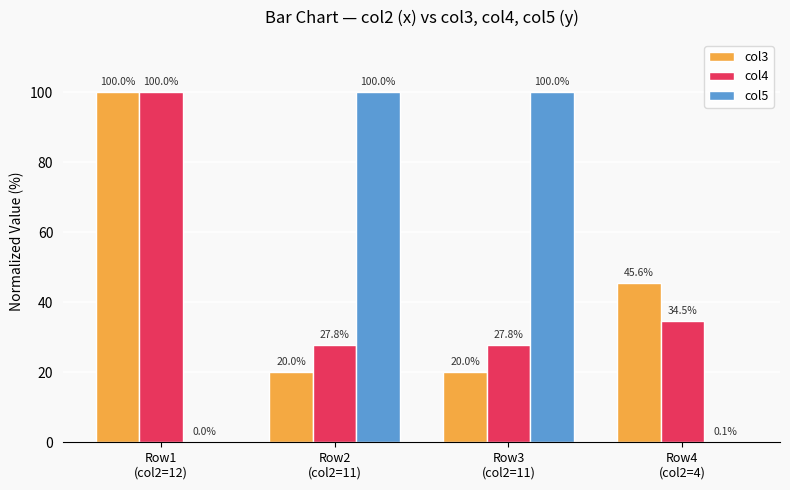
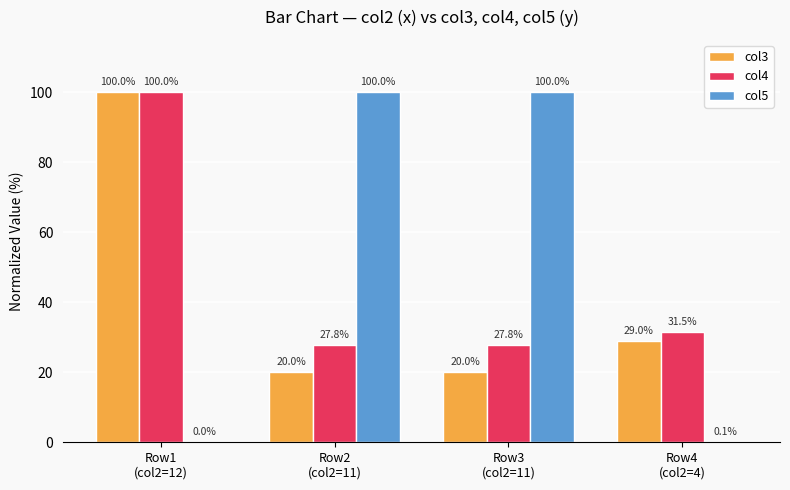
  {
    "col3": {
      "Row1 (col2=12)": "100.0%",
      "Row2 (col2=11)": "20.0%",
      "Row3 (col2=11)": "20.0%",
-     "Row4 (col2=4)": "45.6%"
+     "Row4 (col2=4)": "29.0%"
    },
    "col4": {
      "Row1 (col2=12)": "100.0%",
      "Row2 (col2=11)": "27.8%",
      "Row3 (col2=11)": "27.8%",
-     "Row4 (col2=4)": "34.5%"
+     "Row4 (col2=4)": "31.5%"
    },
    "col5": {
      "Row1 (col2=12)": "0.0%",
      "Row2 (col2=11)": "100.0%",
      "Row3 (col2=11)": "100.0%",
      "Row4 (col2=4)": "0.1%"
    }
  }
